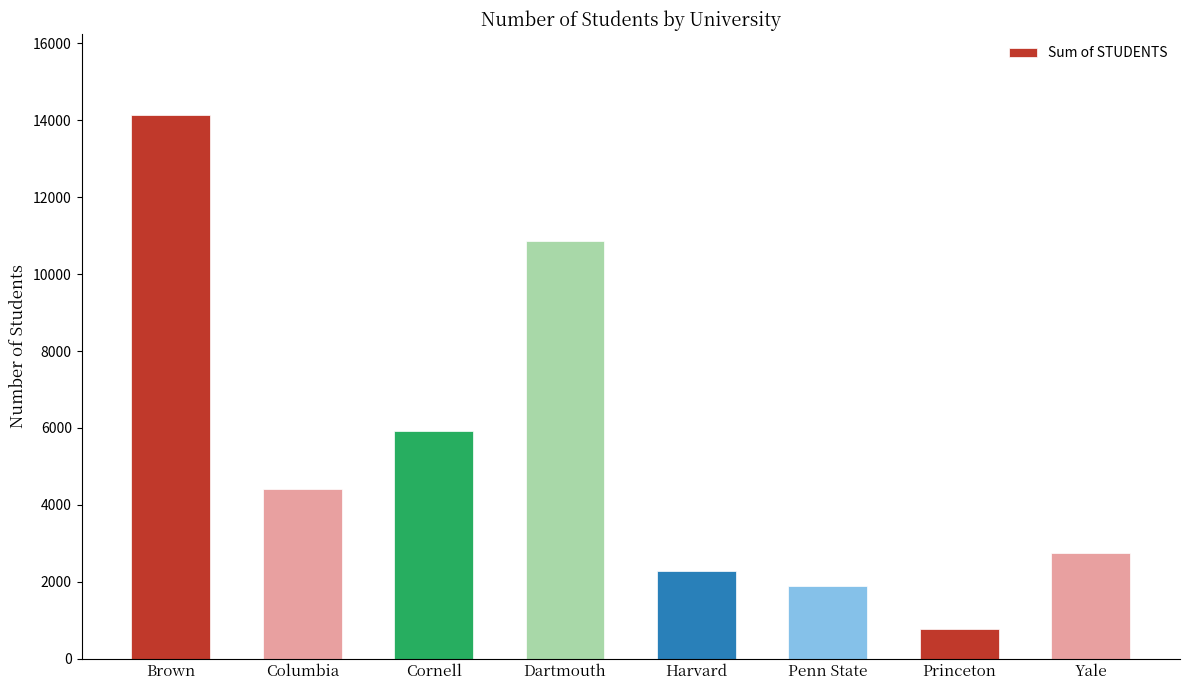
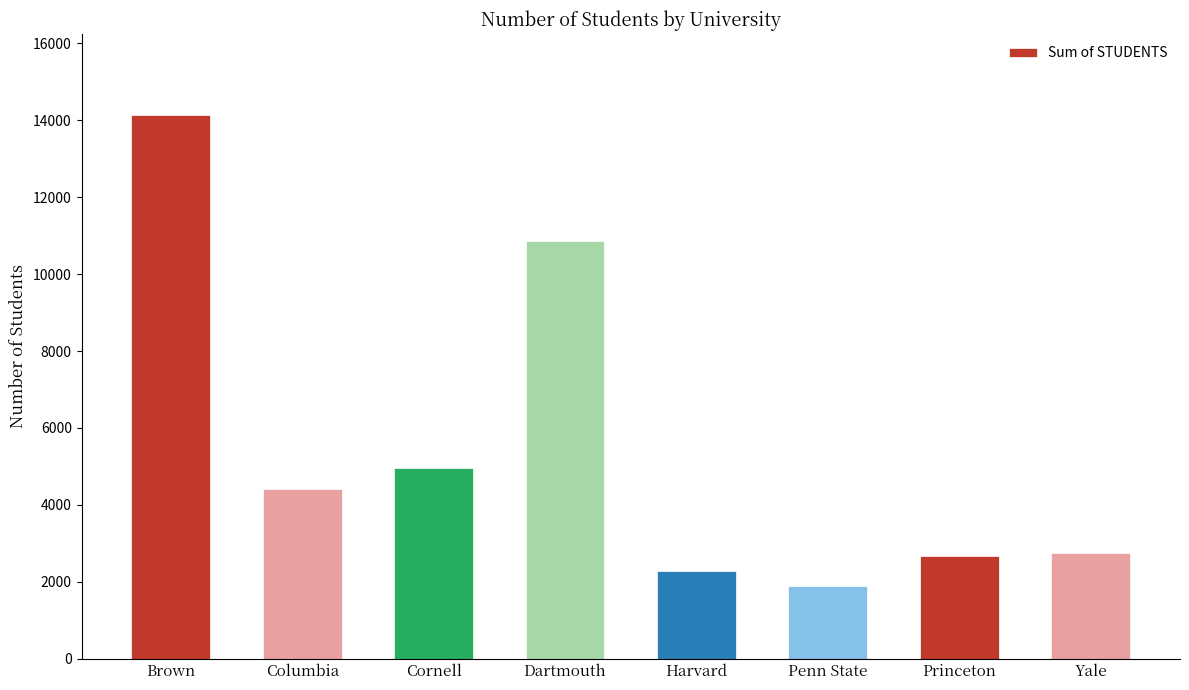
  {
    "Brown": 14100,
    "Columbia": 4400,
-   "Cornell": 5900,
+   "Cornell": 5000,
    "Dartmouth": 10900,
    "Harvard": 2300,
    "Penn State": 1900,
-   "Princeton": 800,
+   "Princeton": 2700,
    "Yale": 2700
  }
